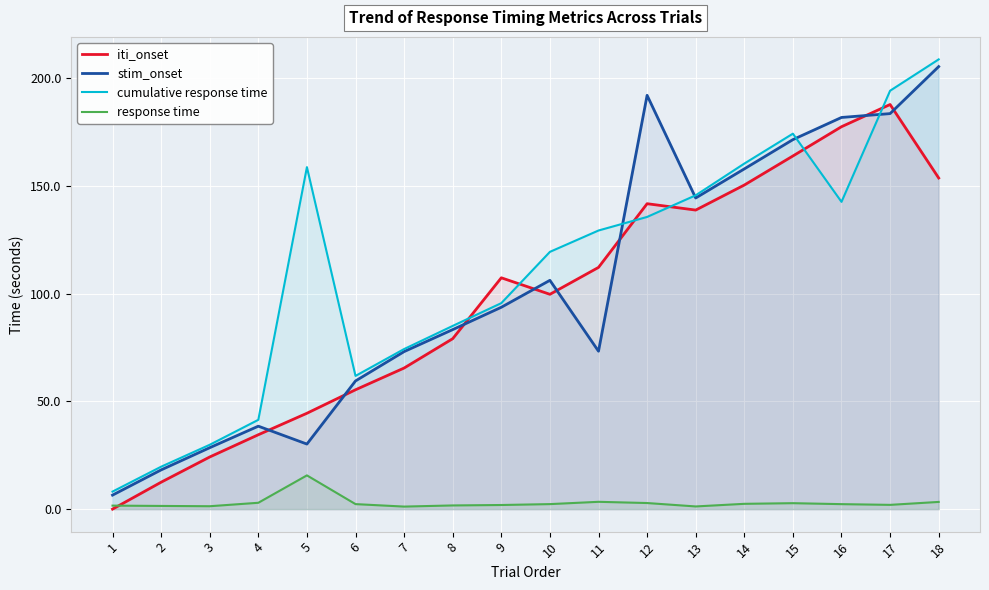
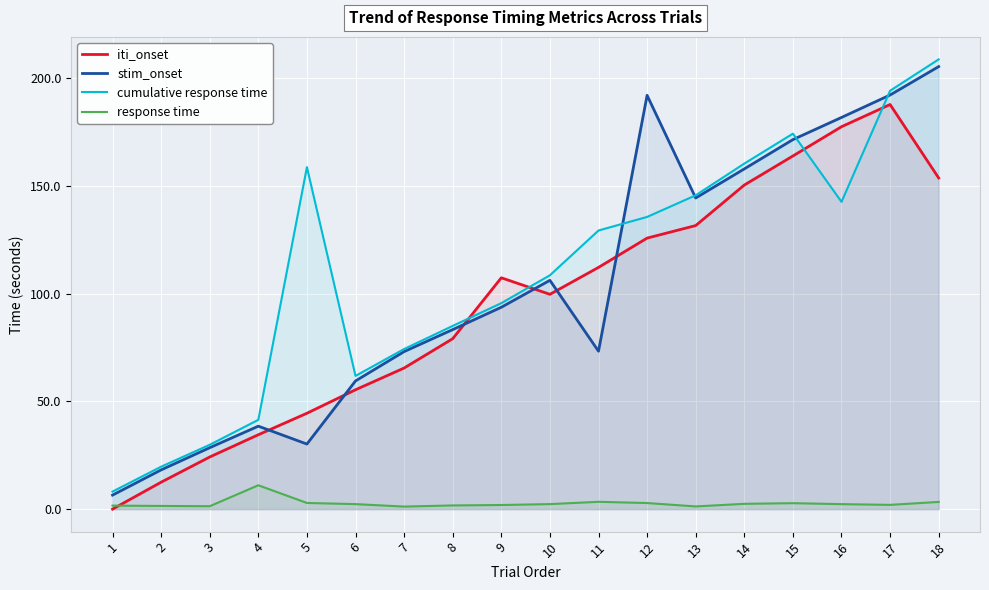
  {
    "iti_onset": {
      "1": 0,
      "2": 13,
      "3": 24,
      "4": 35,
      "5": 45,
      "6": 55,
      "7": 66,
      "8": 79,
      "9": 107,
      "10": 100,
      "11": 112,
-     "12": 142,
-     "13": 139,
+     "12": 126,
+     "13": 132,
      "14": 150,
      "15": 164,
      "16": 178,
      "17": 188,
      "18": 154
    },
    "stim_onset": {
      "1": 7,
      "2": 18,
      "3": 29,
      "4": 39,
      "5": 30,
      "6": 60,
      "7": 73,
      "8": 83,
      "9": 94,
      "10": 106,
      "11": 73,
      "12": 192,
      "13": 144,
      "14": 158,
      "15": 172,
      "16": 182,
-     "17": 184,
+     "17": 192,
      "18": 205
    },
    "cumulative response time": {
      "1": 8,
      "2": 20,
      "3": 30,
      "4": 41,
      "5": 159,
      "6": 62,
      "7": 74,
      "8": 85,
      "9": 96,
-     "10": 119,
+     "10": 109,
      "11": 129,
      "12": 136,
      "13": 146,
      "14": 160,
      "15": 174,
      "16": 143,
      "17": 194,
      "18": 209
    },
    "response time": {
      "1": 2,
      "2": 1,
      "3": 1,
-     "4": 3,
-     "5": 16,
+     "4": 11,
+     "5": 3,
      "6": 2,
      "7": 1,
      "8": 2,
      "9": 2,
      "10": 2,
      "11": 3,
      "12": 3,
      "13": 1,
      "14": 2,
      "15": 3,
      "16": 2,
      "17": 2,
      "18": 3
    }
  }
